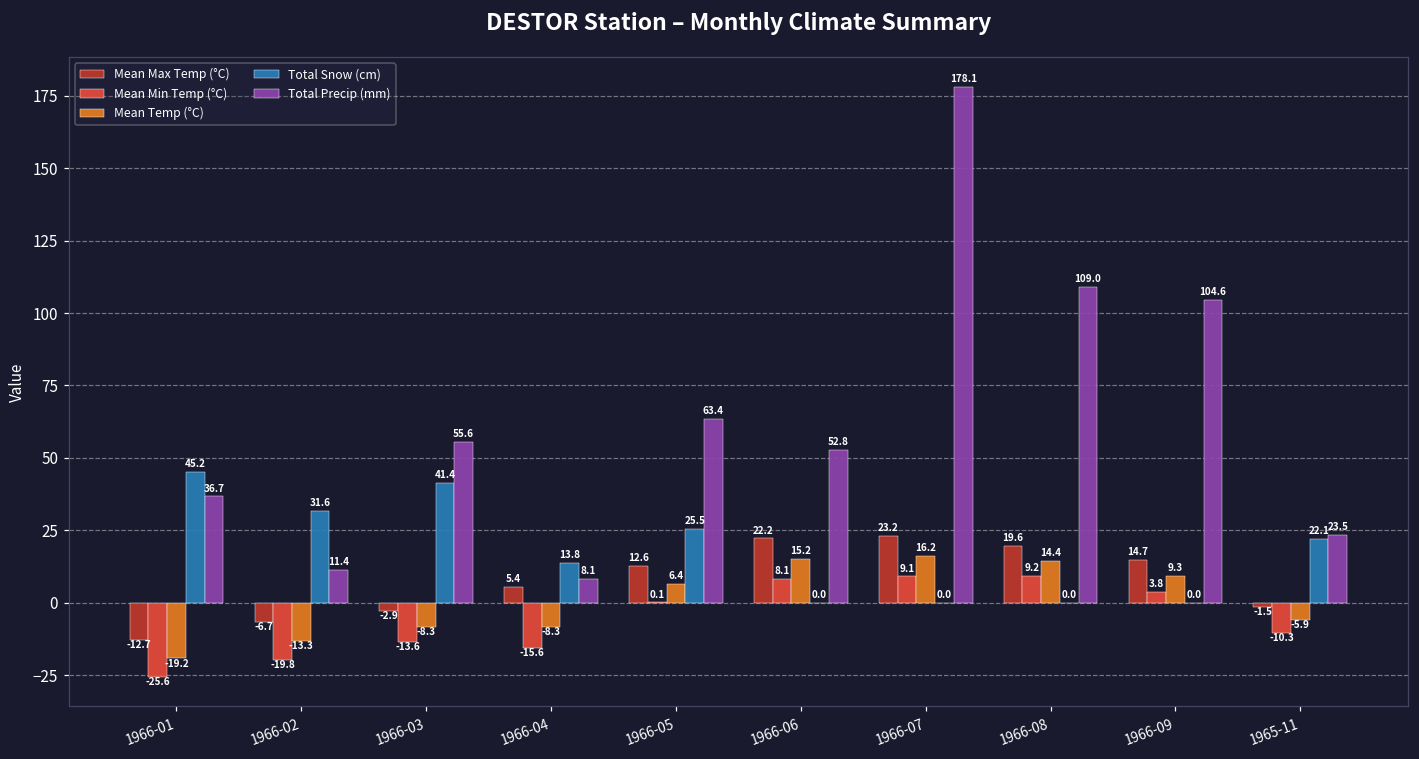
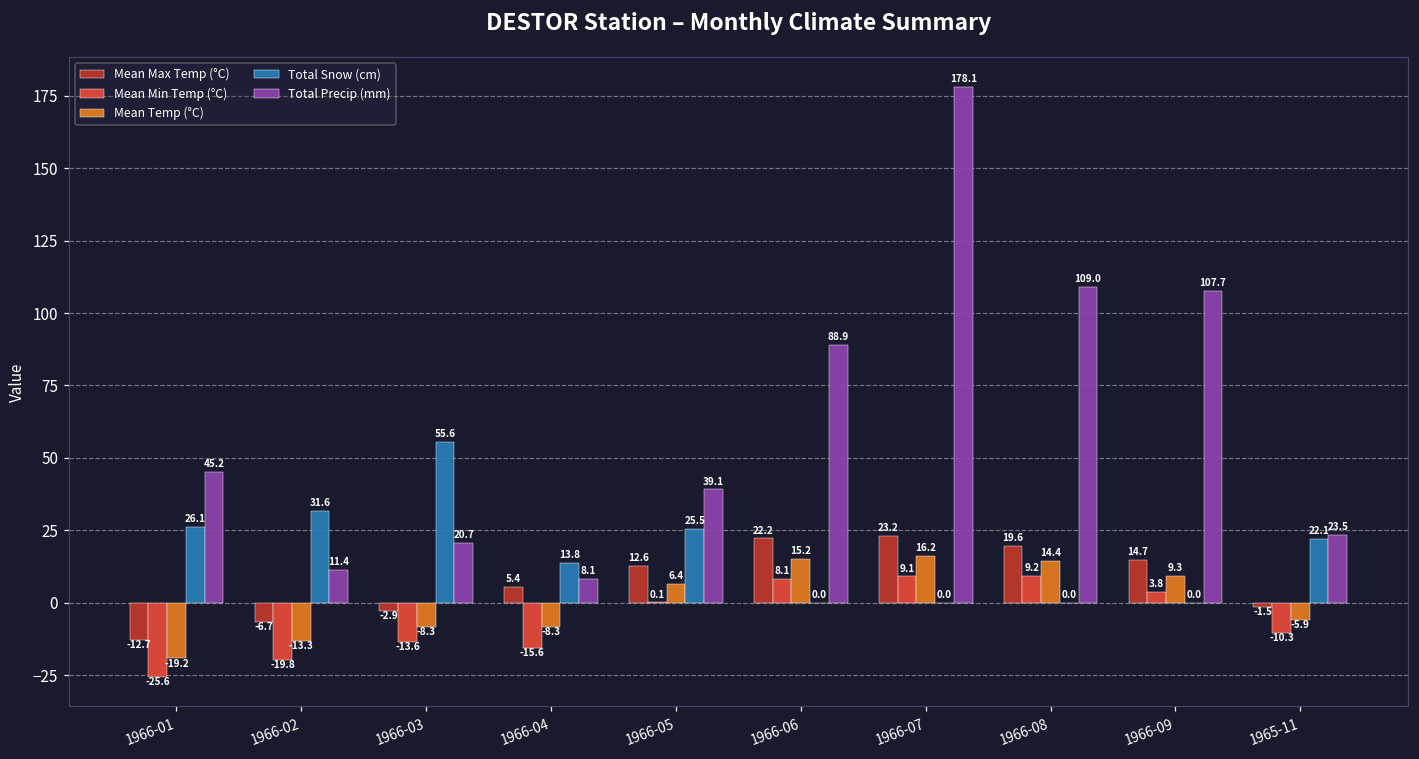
  {
    "Total Snow (cm)": {
-     "1966-01": 45.2,
+     "1966-01": 26.1,
      "1966-02": 31.6,
-     "1966-03": 41.4,
+     "1966-03": 55.6,
      "1966-04": 13.8,
      "1966-05": 25.5,
      "1966-06": 0.0,
      "1966-07": 0.0,
      "1966-08": 0.0,
      "1966-09": 0.0,
      "1965-11": 22.1
    },
    "Total Precip (mm)": {
-     "1966-01": 36.7,
+     "1966-01": 45.2,
      "1966-02": 11.4,
-     "1966-03": 55.6,
+     "1966-03": 20.7,
      "1966-04": 8.1,
-     "1966-05": 63.4,
-     "1966-06": 52.8,
+     "1966-05": 39.1,
+     "1966-06": 88.9,
      "1966-07": 178.1,
      "1966-08": 109.0,
-     "1966-09": 104.6,
+     "1966-09": 107.7,
      "1965-11": 23.5
    }
  }
